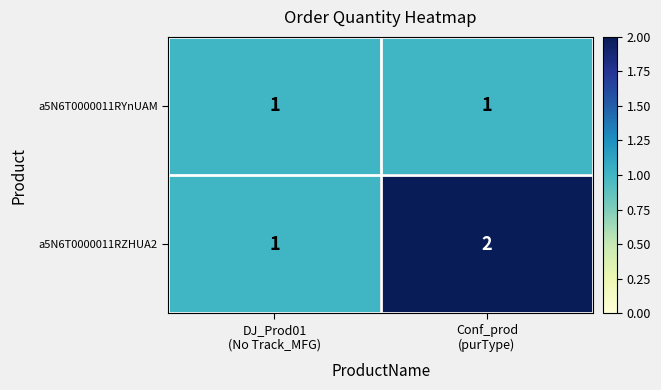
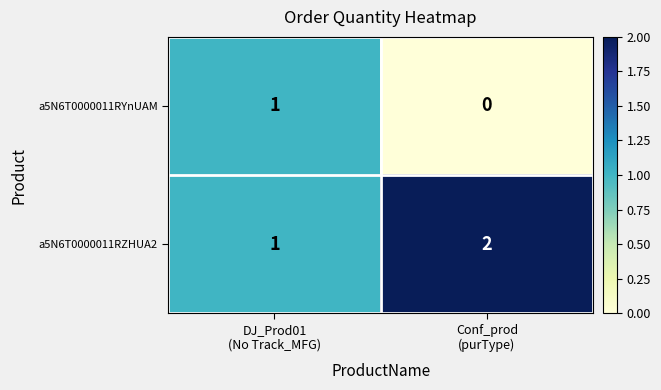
  {
    "a5N6T0000011RYnUAM": {
      "DJ_Prod01 (No Track_MFG)": 1,
-     "Conf_prod (purType)": 1
+     "Conf_prod (purType)": 0
    },
    "a5N6T0000011RZHUA2": {
      "DJ_Prod01 (No Track_MFG)": 1,
      "Conf_prod (purType)": 2
    }
  }
